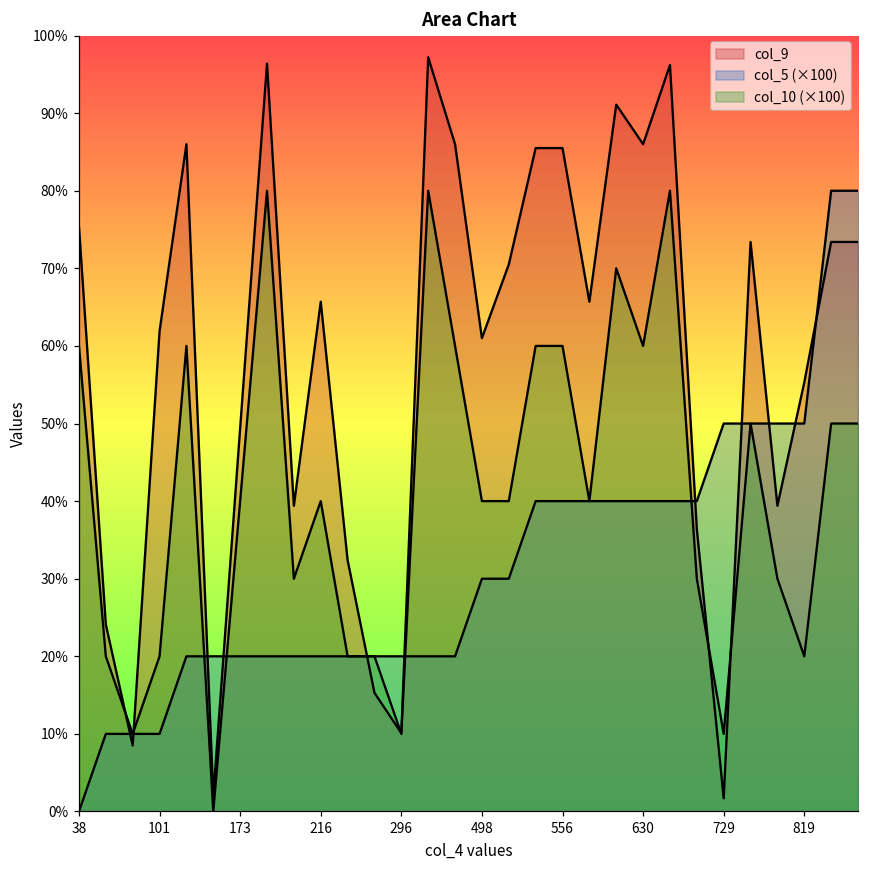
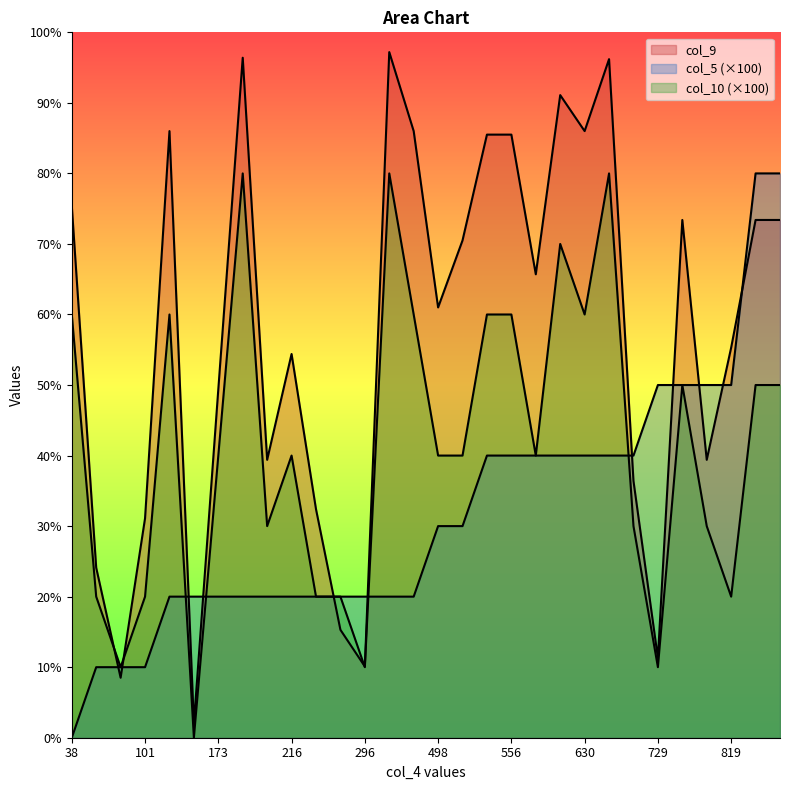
  {
    "col_9": {
      "38": "75%",
-     "101": "62%",
+     "101": "31%",
      "173": "49%",
-     "216": "66%",
+     "216": "54%",
      "498": "61%",
      "556": "86%",
      "630": "86%",
-     "729": "2%",
+     "729": "11%",
      "819": "55%"
    },
    "col_5 (×100)": {
      "38": "0%",
      "101": "10%",
      "173": "20%",
      "216": "20%",
      "296": "20%",
      "498": "30%",
      "556": "40%",
      "630": "40%",
      "729": "50%",
      "819": "50%"
    },
    "col_10 (×100)": {
      "38": "60%",
      "101": "20%",
      "173": "40%",
      "216": "40%",
      "498": "40%",
      "556": "60%",
      "630": "60%",
      "729": "10%",
      "819": "20%"
    }
  }
